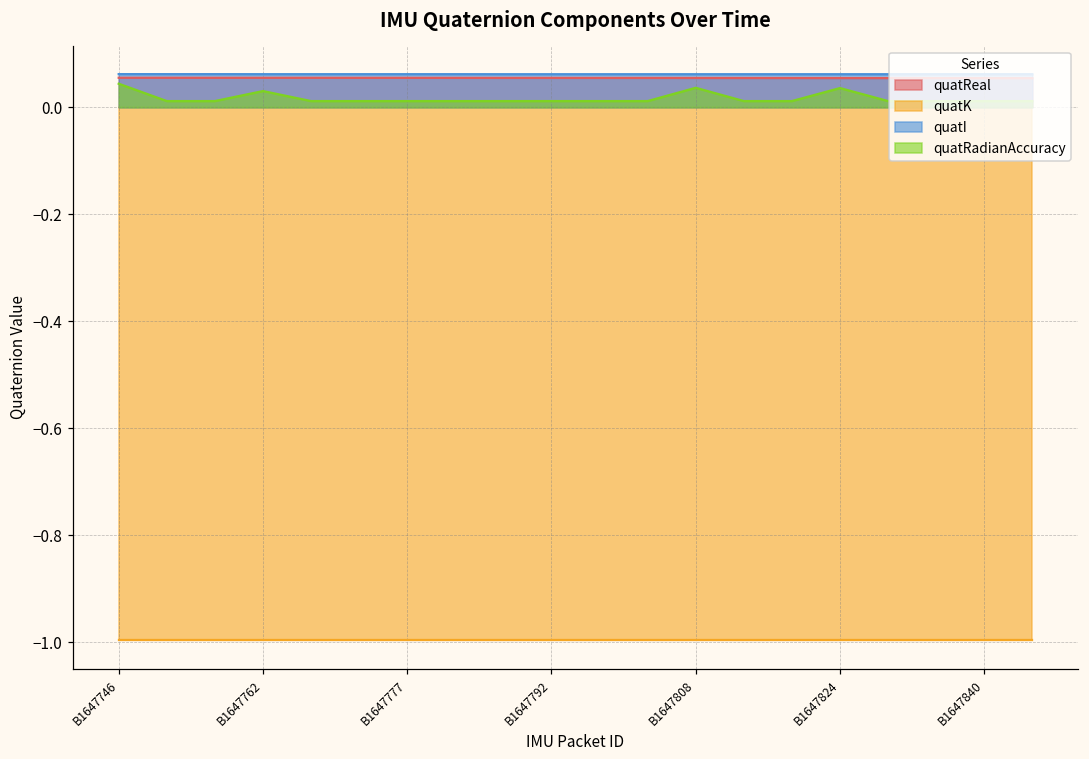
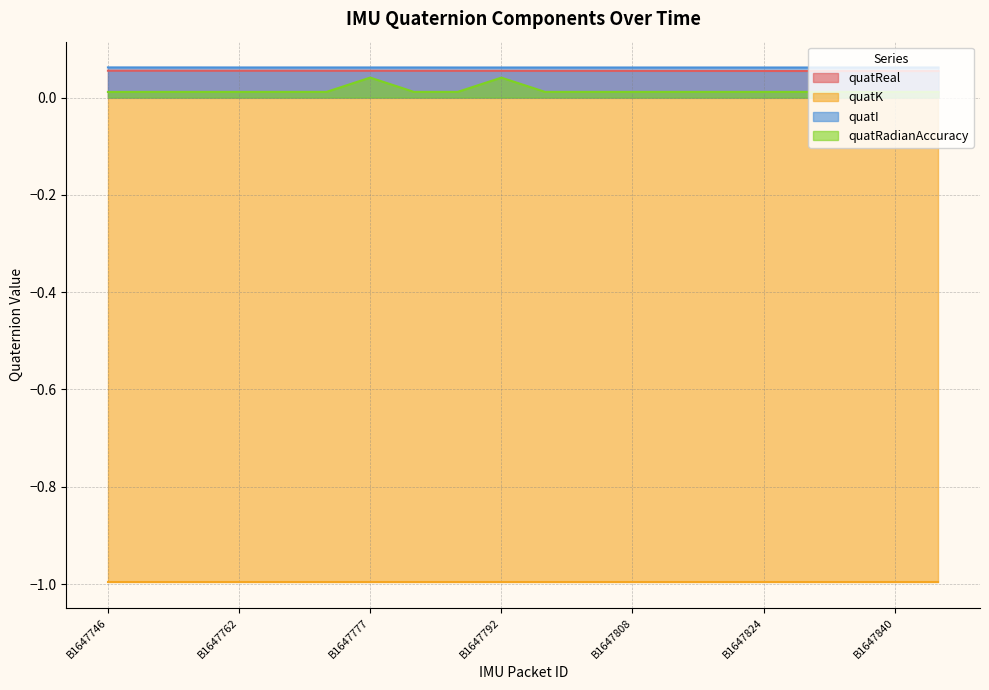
  {
    "quatReal": {
      "B1647746": 0.06,
      "B1647762": 0.06,
      "B1647777": 0.06,
      "B1647792": 0.05,
      "B1647808": 0.05,
      "B1647824": 0.05
    },
    "quatI": {
      "B1647746": 0.06,
      "B1647762": 0.06,
      "B1647777": 0.06,
      "B1647792": 0.06,
      "B1647808": 0.06,
      "B1647824": 0.06
    },
    "quatRadianAccuracy": {
-     "B1647746": 0.04,
-     "B1647762": 0.03,
-     "B1647777": 0.01,
-     "B1647792": 0.01,
-     "B1647808": 0.04,
-     "B1647824": 0.04
+     "B1647746": 0.01,
+     "B1647762": 0.01,
+     "B1647777": 0.04,
+     "B1647792": 0.04,
+     "B1647808": 0.01,
+     "B1647824": 0.01
    }
  }
